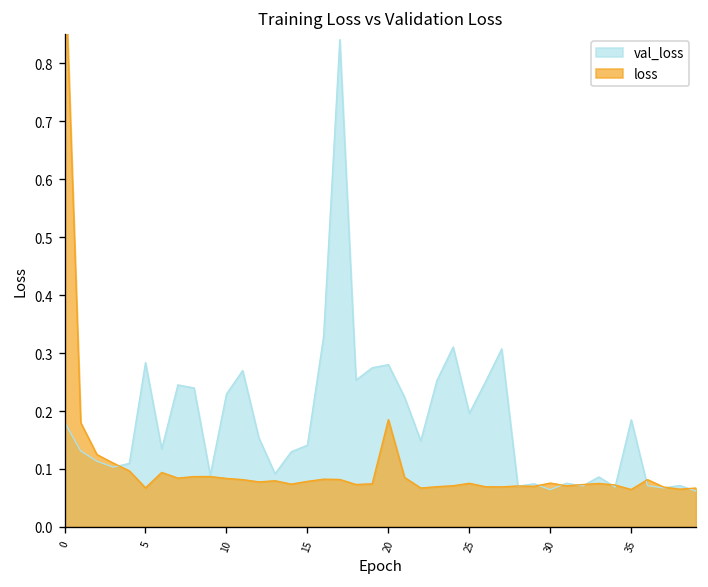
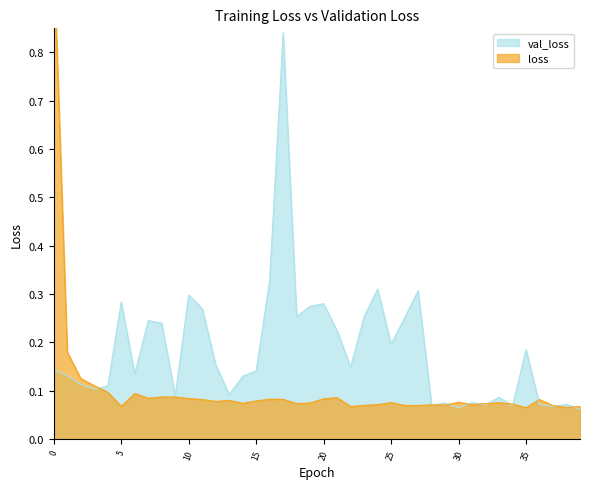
  {
    "val_loss": {
-     "0": 0.18,
+     "0": 0.14,
      "5": 0.28,
-     "10": 0.23,
+     "10": 0.30,
      "15": 0.14,
      "20": 0.28,
      "25": 0.20,
      "30": 0.06,
      "35": 0.18
    },
    "loss": {
      "5": 0.07,
      "10": 0.08,
      "15": 0.08,
-     "20": 0.19,
+     "20": 0.08,
      "25": 0.08,
      "30": 0.08,
      "35": 0.06
    }
  }
